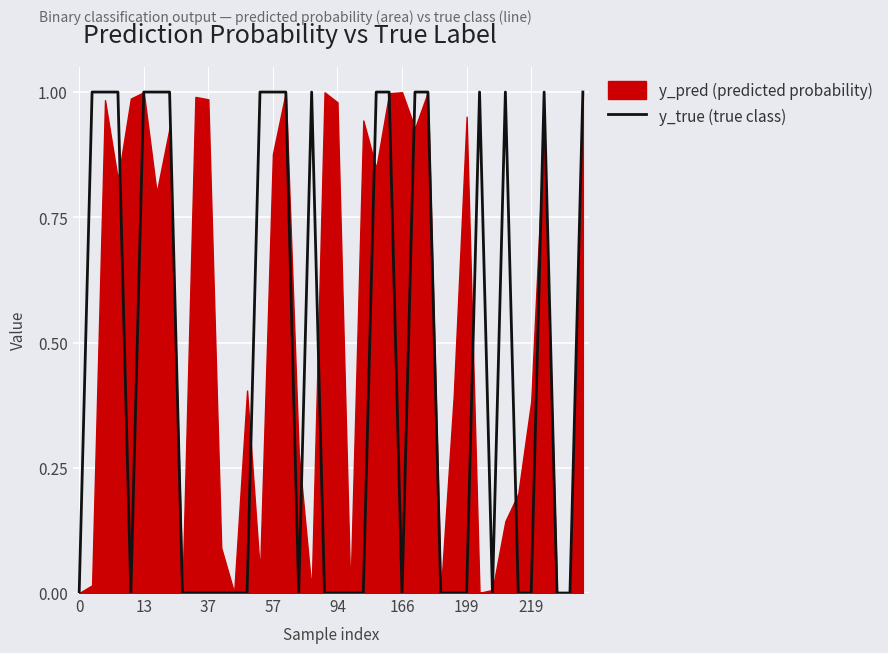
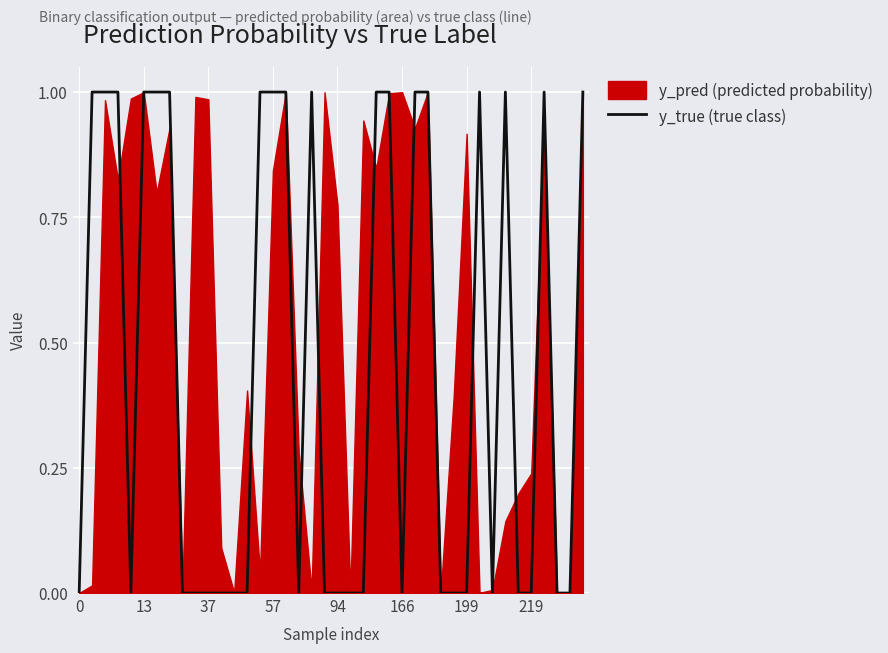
  {
    "y_pred (predicted probability)": {
-     "57": 0.88,
-     "94": 0.98,
+     "57": 0.84,
+     "94": 0.78,
      "166": 1.00,
-     "199": 0.95,
-     "219": 0.38
+     "199": 0.92,
+     "219": 0.24
    },
    "y_true (true class)": {
      "57": 1.00,
      "94": 0.00,
      "166": 0.00,
      "199": 0.00,
      "219": 0.00
    }
  }
